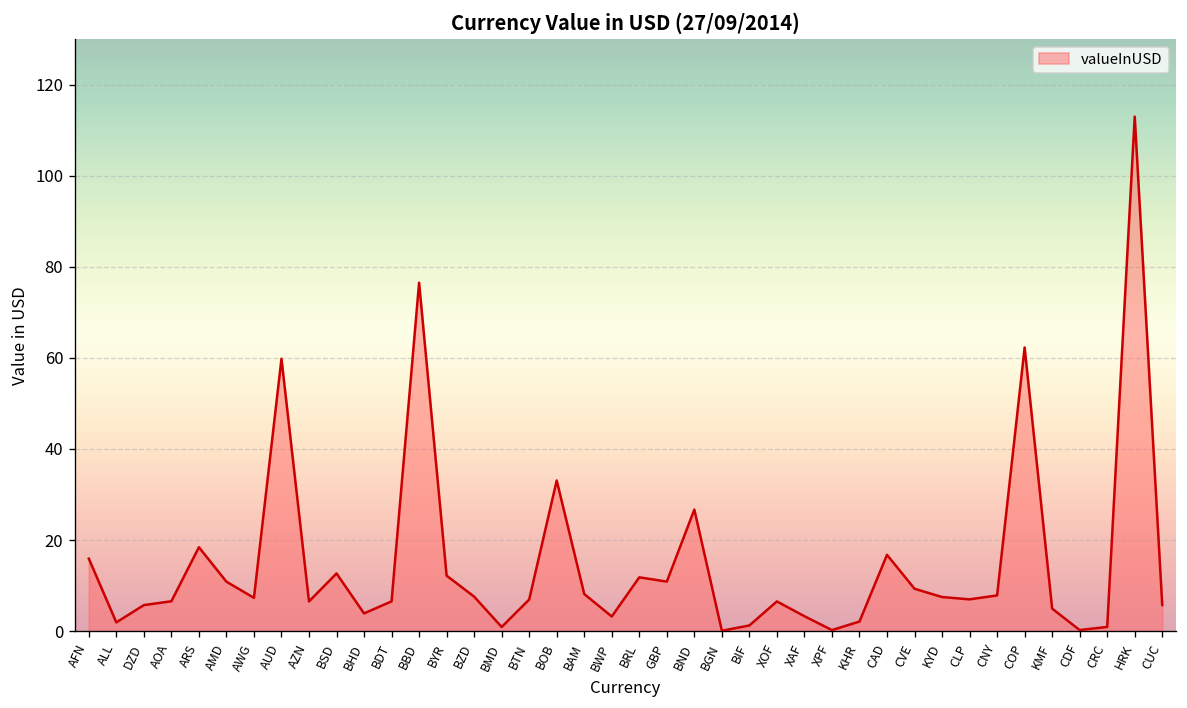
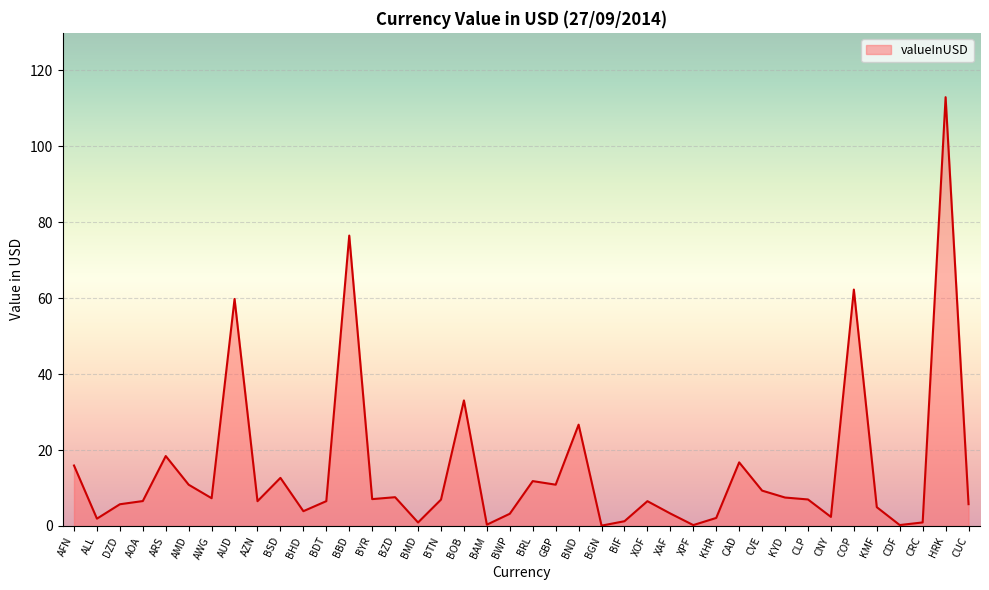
  {
    "AFN": 16,
    "ALL": 2,
    "DZD": 6,
    "AOA": 7,
    "ARS": 18,
    "AMD": 11,
    "AWG": 7,
    "AUD": 60,
    "AZN": 7,
    "BSD": 13,
    "BHD": 4,
    "BDT": 7,
    "BBD": 77,
-   "BYR": 12,
+   "BYR": 7,
    "BZD": 8,
    "BMD": 1,
    "BTN": 7,
    "BOB": 33,
-   "BAM": 8,
+   "BAM": 0,
    "BWP": 3,
    "BRL": 12,
    "GBP": 11,
    "BND": 27,
    "BGN": 0,
    "BIF": 1,
    "XOF": 7,
    "XAF": 3,
    "XPF": 0,
    "KHR": 2,
    "CAD": 17,
    "CVE": 9,
    "KYD": 7,
    "CLP": 7,
-   "CNY": 8,
+   "CNY": 2,
    "COP": 62,
    "KMF": 5,
    "CDF": 0,
    "CRC": 1,
    "HRK": 113,
    "CUC": 6
  }
